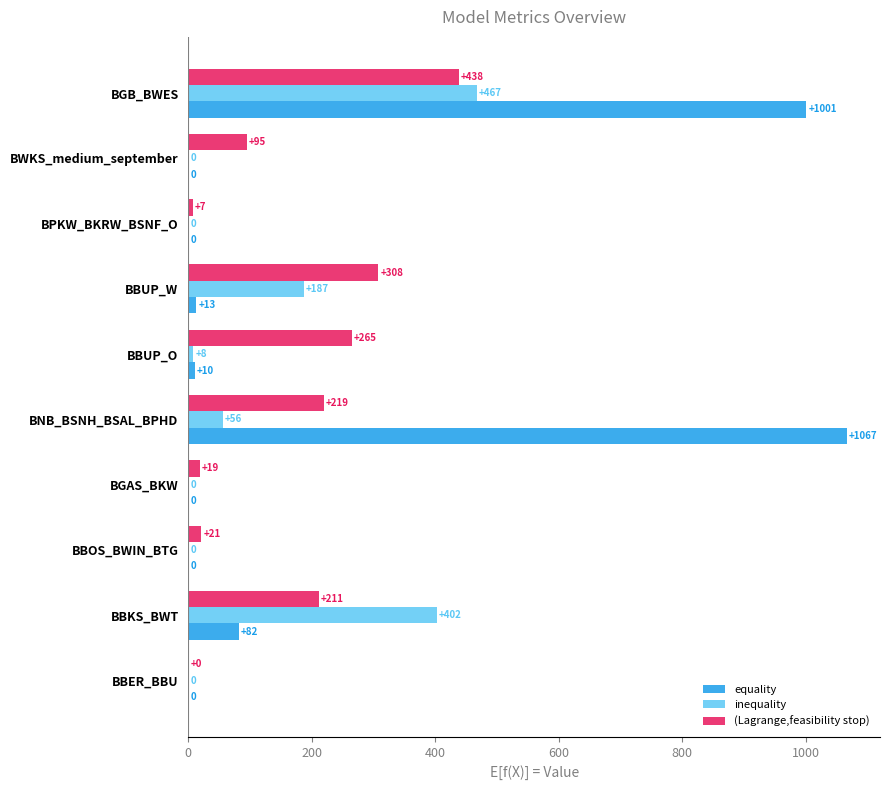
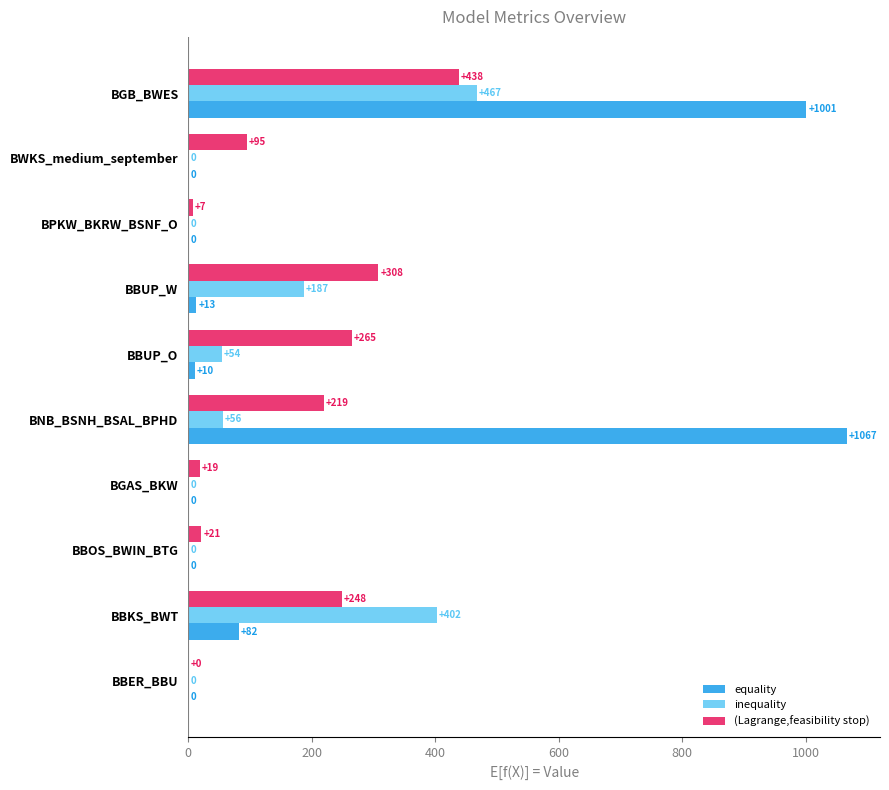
  {
    "equality": {
      "BGB_BWES": "+1001",
      "BWKS_medium_september": "0",
      "BPKW_BKRW_BSNF_O": "0",
      "BBUP_W": "+13",
      "BBUP_O": "+10",
      "BNB_BSNH_BSAL_BPHD": "+1067",
      "BGAS_BKW": "0",
      "BBOS_BWIN_BTG": "0",
      "BBKS_BWT": "+82",
      "BBER_BBU": "0"
    },
    "inequality": {
      "BGB_BWES": "+467",
      "BWKS_medium_september": "0",
      "BPKW_BKRW_BSNF_O": "0",
      "BBUP_W": "+187",
-     "BBUP_O": "+8",
+     "BBUP_O": "+54",
      "BNB_BSNH_BSAL_BPHD": "+56",
      "BGAS_BKW": "0",
      "BBOS_BWIN_BTG": "0",
      "BBKS_BWT": "+402",
      "BBER_BBU": "0"
    },
    "(Lagrange,feasibility stop)": {
      "BGB_BWES": "+438",
      "BWKS_medium_september": "+95",
      "BPKW_BKRW_BSNF_O": "+7",
      "BBUP_W": "+308",
      "BBUP_O": "+265",
      "BNB_BSNH_BSAL_BPHD": "+219",
      "BGAS_BKW": "+19",
      "BBOS_BWIN_BTG": "+21",
-     "BBKS_BWT": "+211",
+     "BBKS_BWT": "+248",
      "BBER_BBU": "+0"
    }
  }
